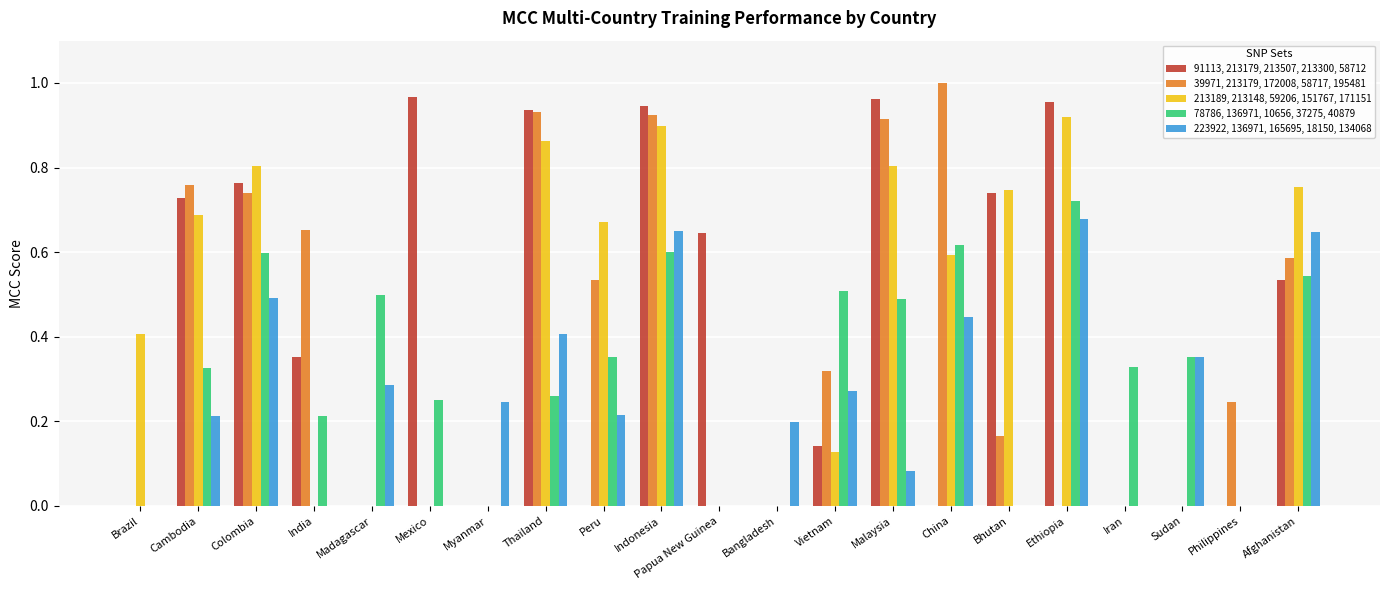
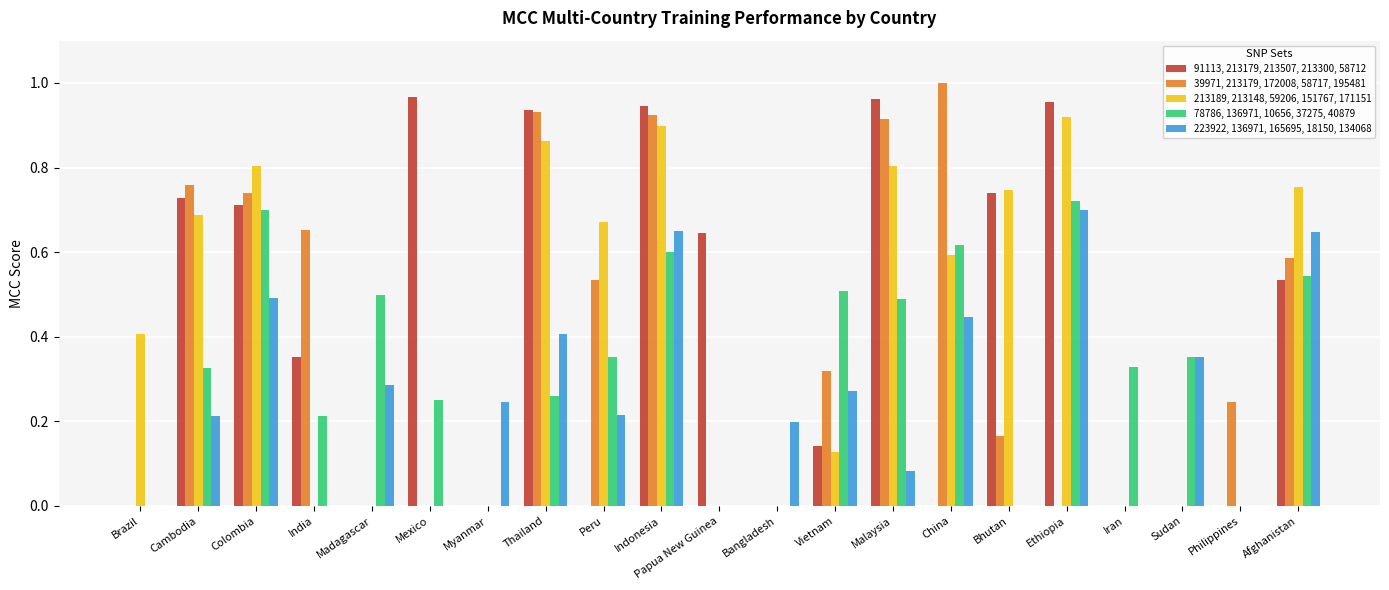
  {
    "91113, 213179, 213507, 213300, 58712": {
      "Brazil": 0.00,
      "Cambodia": 0.73,
-     "Colombia": 0.76,
+     "Colombia": 0.71,
      "India": 0.35,
      "Madagascar": 0.00,
      "Mexico": 0.97,
      "Myanmar": 0.00,
      "Thailand": 0.94,
      "Peru": 0.00,
      "Indonesia": 0.95,
      "Papua New Guinea": 0.64,
      "Bangladesh": 0.00,
      "Vietnam": 0.14,
      "Malaysia": 0.96,
      "China": 0.00,
      "Bhutan": 0.74,
      "Ethiopia": 0.96,
      "Iran": 0.00,
      "Sudan": 0.00,
      "Philippines": 0.00,
      "Afghanistan": 0.54
    },
    "39971, 213179, 172008, 58717, 195481": {
      "Brazil": 0.00,
      "Cambodia": 0.76,
      "Colombia": 0.74,
      "India": 0.65,
      "Madagascar": 0.00,
      "Mexico": 0.00,
      "Myanmar": 0.00,
      "Thailand": 0.93,
      "Peru": 0.53,
      "Indonesia": 0.92,
      "Papua New Guinea": 0.00,
      "Bangladesh": 0.00,
      "Vietnam": 0.32,
      "Malaysia": 0.91,
      "China": 1.00,
      "Bhutan": 0.16,
      "Ethiopia": 0.00,
      "Iran": 0.00,
      "Sudan": 0.00,
      "Philippines": 0.25,
      "Afghanistan": 0.59
    },
    "213189, 213148, 59206, 151767, 171151": {
      "Brazil": 0.41,
      "Cambodia": 0.69,
      "Colombia": 0.80,
      "India": 0.00,
      "Madagascar": 0.00,
      "Mexico": 0.00,
      "Myanmar": 0.00,
      "Thailand": 0.86,
      "Peru": 0.67,
      "Indonesia": 0.90,
      "Papua New Guinea": 0.00,
      "Bangladesh": 0.00,
      "Vietnam": 0.13,
      "Malaysia": 0.80,
      "China": 0.59,
      "Bhutan": 0.75,
      "Ethiopia": 0.92,
      "Iran": 0.00,
      "Sudan": 0.00,
      "Philippines": 0.00,
      "Afghanistan": 0.75
    },
    "78786, 136971, 10656, 37275, 40879": {
      "Brazil": 0.00,
      "Cambodia": 0.33,
-     "Colombia": 0.60,
+     "Colombia": 0.70,
      "India": 0.21,
      "Madagascar": 0.50,
      "Mexico": 0.25,
      "Myanmar": 0.00,
      "Thailand": 0.26,
      "Peru": 0.35,
      "Indonesia": 0.60,
      "Papua New Guinea": 0.00,
      "Bangladesh": 0.00,
      "Vietnam": 0.51,
      "Malaysia": 0.49,
      "China": 0.62,
      "Bhutan": 0.00,
      "Ethiopia": 0.72,
      "Iran": 0.33,
      "Sudan": 0.35,
      "Philippines": 0.00,
      "Afghanistan": 0.54
    },
    "223922, 136971, 165695, 18150, 134068": {
      "Brazil": 0.00,
      "Cambodia": 0.21,
      "Colombia": 0.49,
      "India": 0.00,
      "Madagascar": 0.29,
      "Mexico": 0.00,
      "Myanmar": 0.25,
      "Thailand": 0.41,
      "Peru": 0.22,
      "Indonesia": 0.65,
      "Papua New Guinea": 0.00,
      "Bangladesh": 0.20,
      "Vietnam": 0.27,
      "Malaysia": 0.08,
      "China": 0.45,
      "Bhutan": 0.00,
-     "Ethiopia": 0.68,
+     "Ethiopia": 0.70,
      "Iran": 0.00,
      "Sudan": 0.35,
      "Philippines": 0.00,
      "Afghanistan": 0.65
    }
  }
